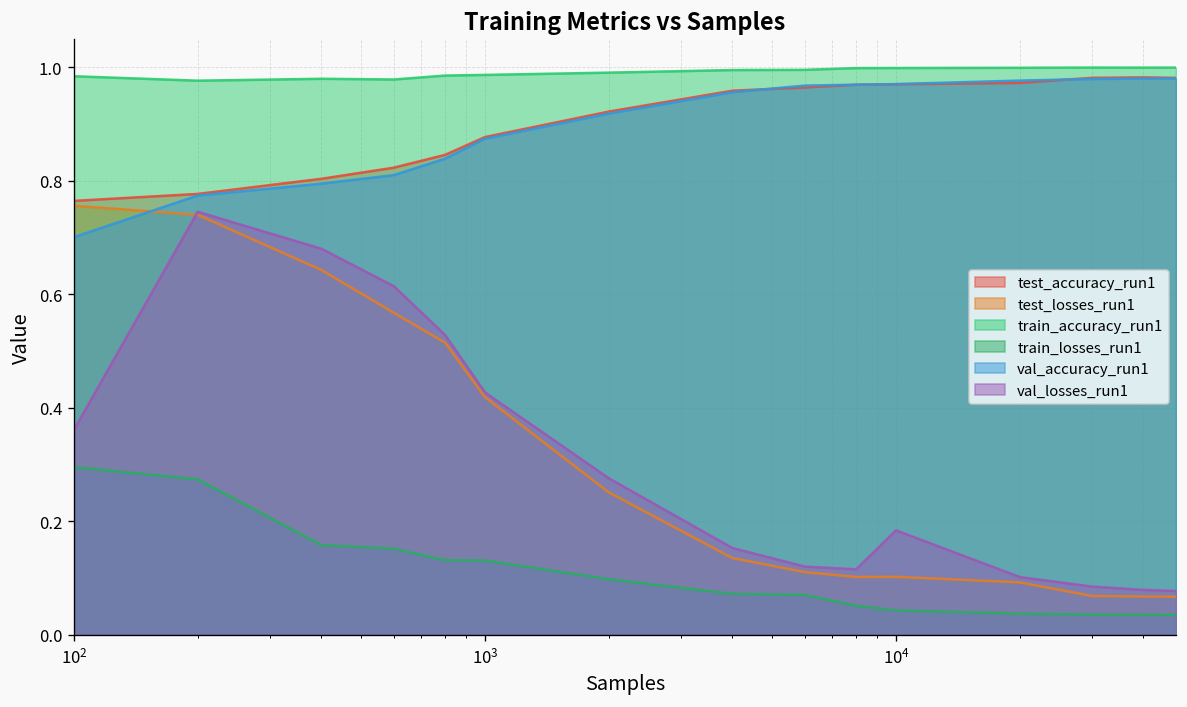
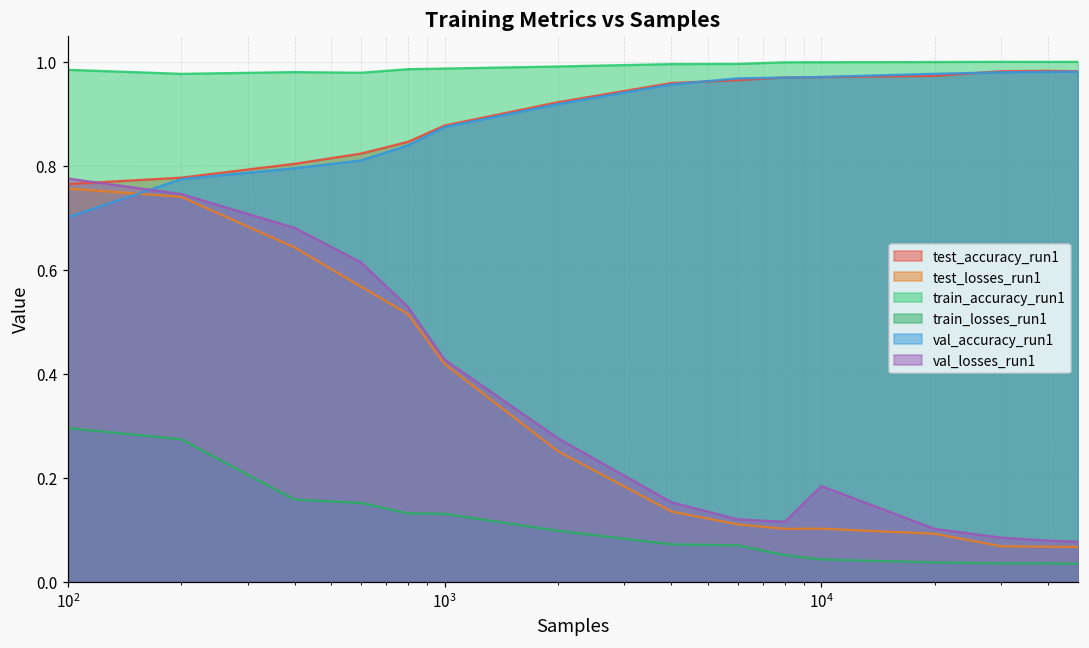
  {
    "val_accuracy_run1": {
      "10^2": 0.70
    },
    "val_losses_run1": {
-     "10^2": 0.36,
+     "10^2": 0.78,
      "10^3": 0.43,
      "10^4": 0.18
    }
  }
